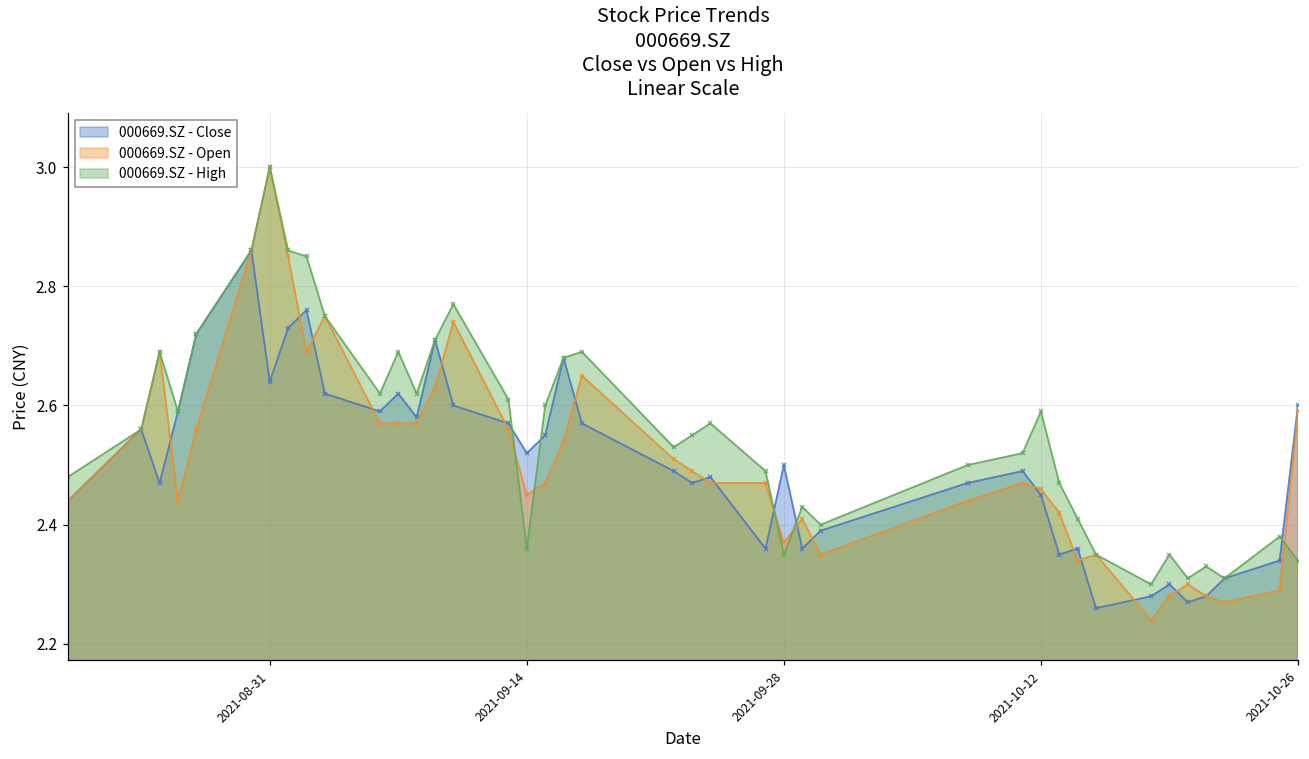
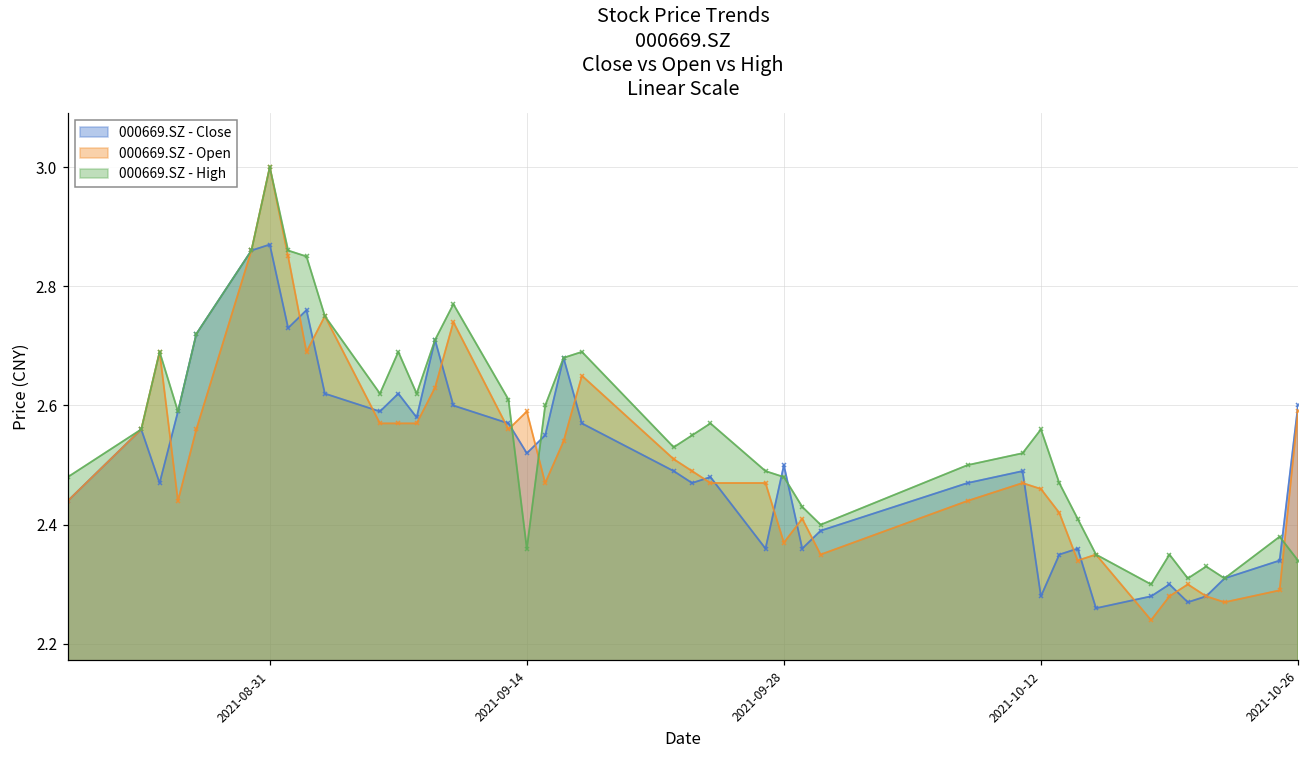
  {
    "000669.SZ - Close": {
-     "2021-08-31": 2.64,
+     "2021-08-31": 2.87,
      "2021-09-14": 2.52,
      "2021-09-28": 2.50,
-     "2021-10-12": 2.45,
+     "2021-10-12": 2.28,
      "2021-10-26": 2.60
    },
    "000669.SZ - Open": {
-     "2021-09-14": 2.45,
+     "2021-09-14": 2.59,
      "2021-09-28": 2.37,
      "2021-10-12": 2.46,
      "2021-10-26": 2.59
    },
    "000669.SZ - High": {
      "2021-09-14": 2.36,
-     "2021-09-28": 2.35,
-     "2021-10-12": 2.59,
+     "2021-09-28": 2.48,
+     "2021-10-12": 2.56,
      "2021-10-26": 2.34
    }
  }
